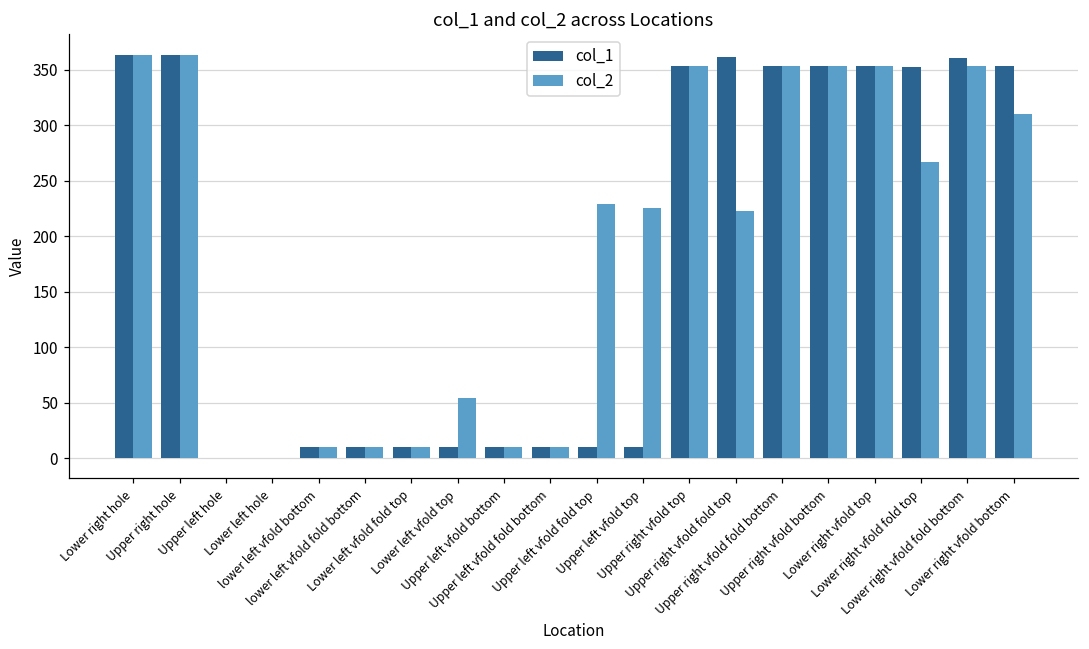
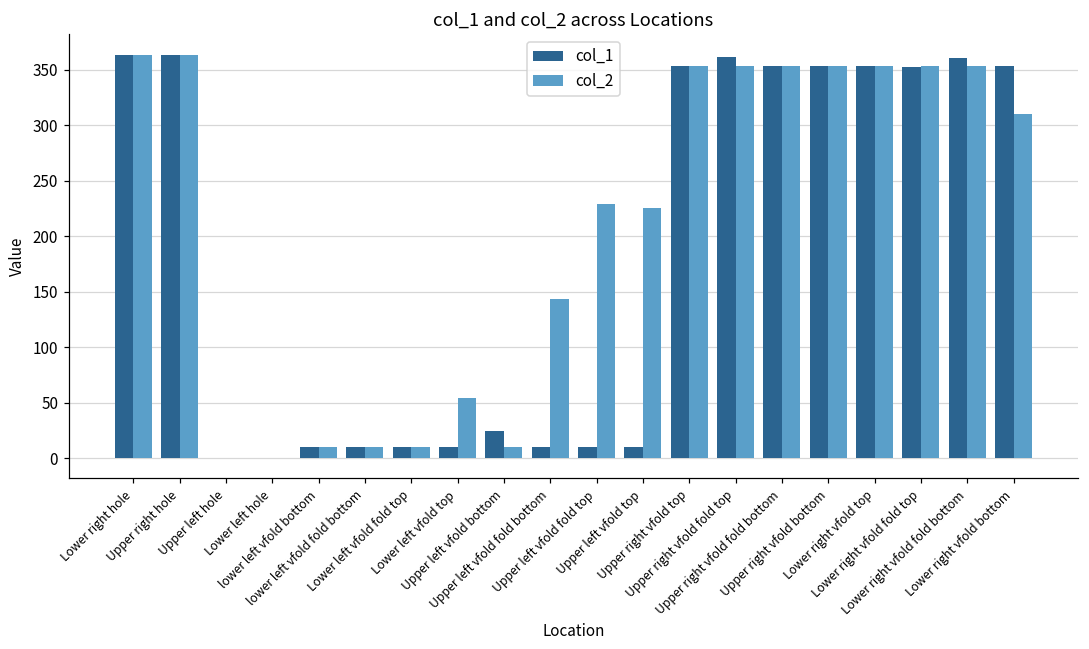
  {
    "col_1": {
      "Lower right hole": 363,
      "Upper right hole": 364,
      "lower left vfold bottom": 10,
      "lower left vfold fold bottom": 10,
      "Lower left vfold fold top": 10,
      "Lower left vfold top": 10,
-     "Upper left vfold bottom": 10,
+     "Upper left vfold bottom": 25,
      "Upper left vfold fold bottom": 10,
      "Upper left vfold fold top": 10,
      "Upper left vfold top": 10,
      "Upper right vfold top": 353,
      "Upper right vfold fold top": 362,
      "Upper right vfold fold bottom": 353,
      "Upper right vfold bottom": 353,
      "Lower right vfold top": 353,
      "Lower right vfold fold top": 353,
      "Lower right vfold fold bottom": 361,
      "Lower right vfold bottom": 353
    },
    "col_2": {
      "Lower right hole": 363,
      "Upper right hole": 364,
      "lower left vfold bottom": 10,
      "lower left vfold fold bottom": 10,
      "Lower left vfold fold top": 10,
      "Lower left vfold top": 54,
      "Upper left vfold bottom": 10,
-     "Upper left vfold fold bottom": 10,
+     "Upper left vfold fold bottom": 144,
      "Upper left vfold fold top": 229,
      "Upper left vfold top": 226,
      "Upper right vfold top": 354,
-     "Upper right vfold fold top": 222,
+     "Upper right vfold fold top": 353,
      "Upper right vfold fold bottom": 354,
      "Upper right vfold bottom": 354,
      "Lower right vfold top": 354,
-     "Lower right vfold fold top": 267,
+     "Lower right vfold fold top": 353,
      "Lower right vfold fold bottom": 353,
      "Lower right vfold bottom": 311
    }
  }
